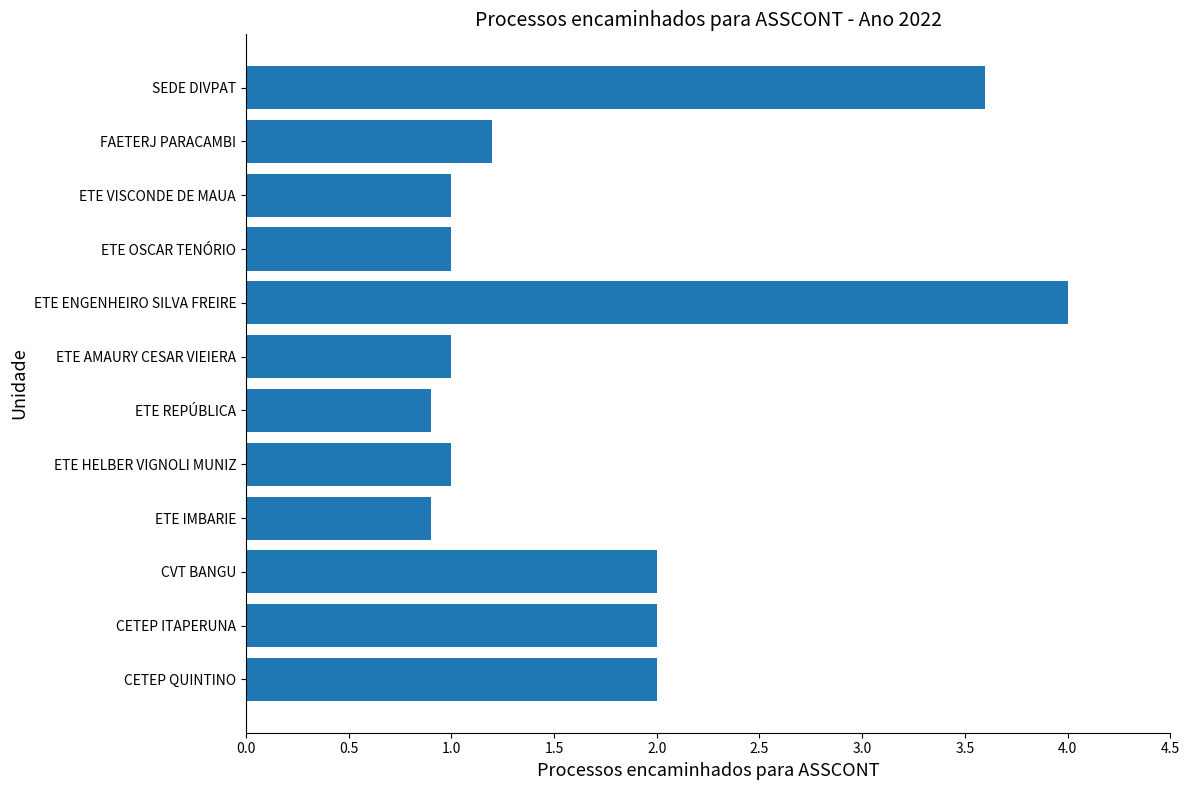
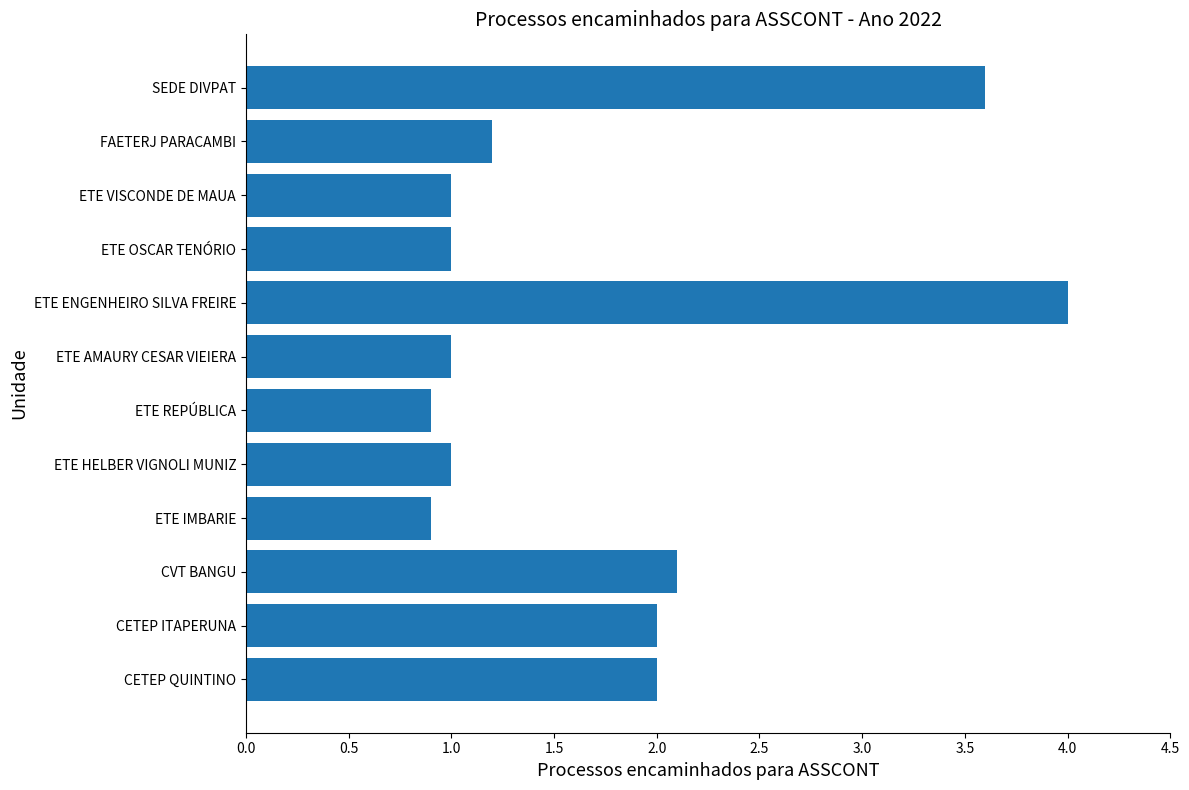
  {
    "SEDE DIVPAT": 3.6,
    "FAETERJ PARACAMBI": 1.2,
    "ETE VISCONDE DE MAUA": 1.0,
    "ETE OSCAR TENÓRIO": 1.0,
    "ETE ENGENHEIRO SILVA FREIRE": 4.0,
    "ETE AMAURY CESAR VIEIERA": 1.0,
    "ETE REPÚBLICA": 0.9,
    "ETE HELBER VIGNOLI MUNIZ": 1.0,
    "ETE IMBARIE": 0.9,
-   "CVT BANGU": 2.0,
+   "CVT BANGU": 2.1,
    "CETEP ITAPERUNA": 2.0,
    "CETEP QUINTINO": 2.0
  }
